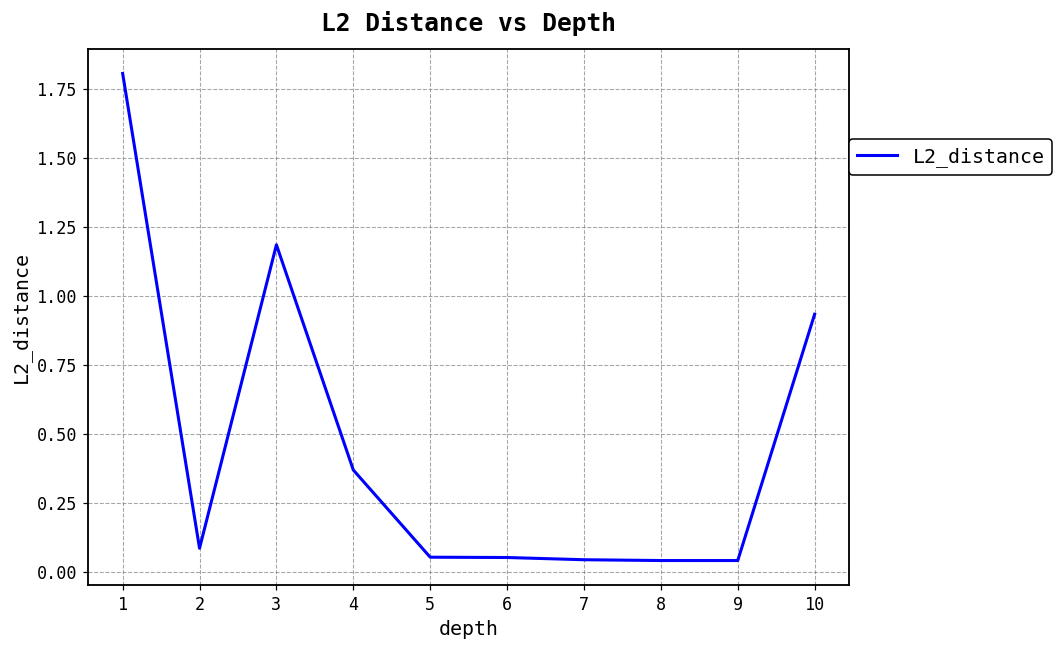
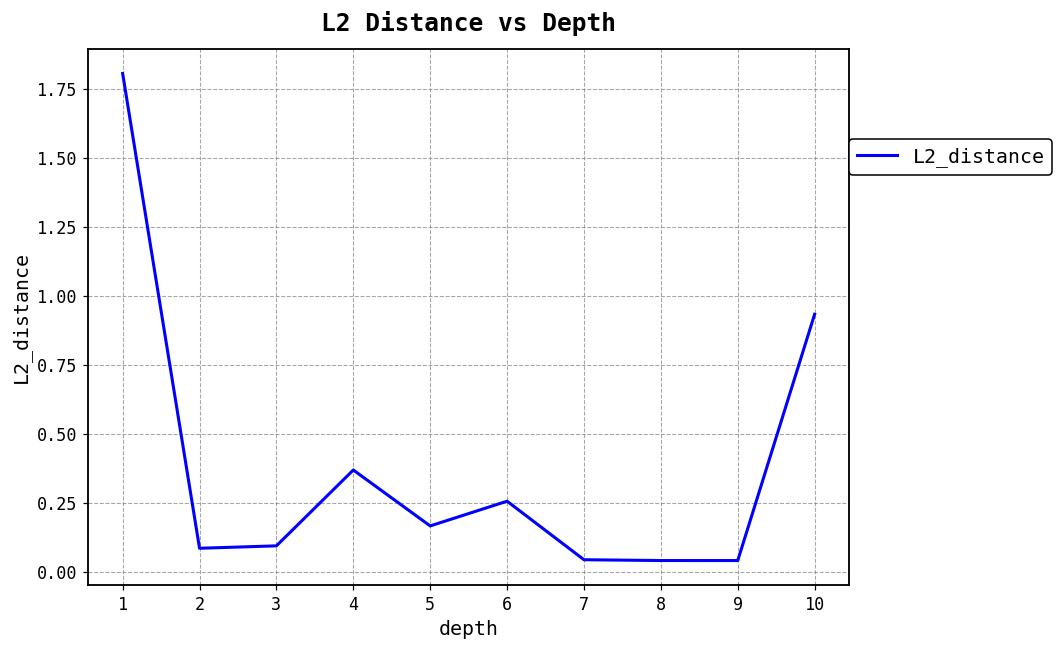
  {
    "1": 1.81,
    "2": 0.08,
-   "3": 1.19,
+   "3": 0.09,
    "4": 0.37,
-   "5": 0.05,
-   "6": 0.05,
+   "5": 0.17,
+   "6": 0.26,
    "7": 0.04,
    "8": 0.04,
    "9": 0.04,
    "10": 0.93
  }
